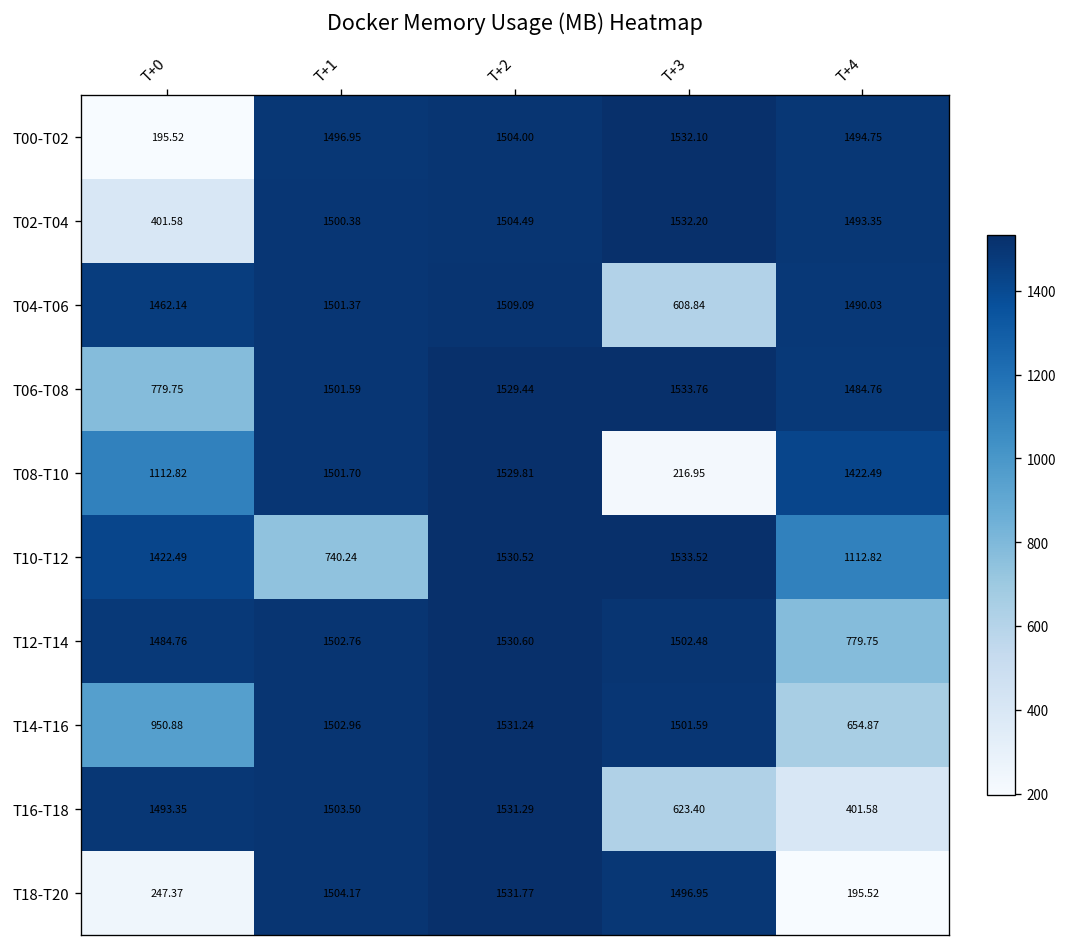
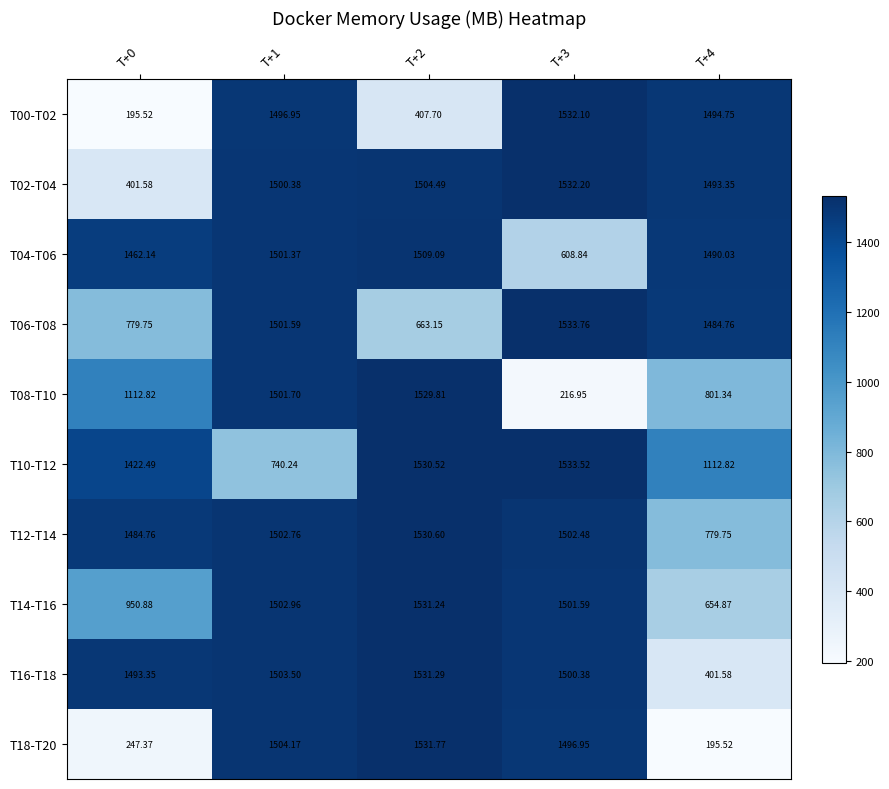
  {
    "T00-T02": {
      "T+0": 195.52,
      "T+1": 1496.95,
-     "T+2": 1504.00,
+     "T+2": 407.70,
      "T+3": 1532.10,
      "T+4": 1494.75
    },
    "T02-T04": {
      "T+0": 401.58,
      "T+1": 1500.38,
      "T+2": 1504.49,
      "T+3": 1532.20,
      "T+4": 1493.35
    },
    "T04-T06": {
      "T+0": 1462.14,
      "T+1": 1501.37,
      "T+2": 1509.09,
      "T+3": 608.84,
      "T+4": 1490.03
    },
    "T06-T08": {
      "T+0": 779.75,
      "T+1": 1501.59,
-     "T+2": 1529.44,
+     "T+2": 663.15,
      "T+3": 1533.76,
      "T+4": 1484.76
    },
    "T08-T10": {
      "T+0": 1112.82,
      "T+1": 1501.70,
      "T+2": 1529.81,
      "T+3": 216.95,
-     "T+4": 1422.49
+     "T+4": 801.34
    },
    "T10-T12": {
      "T+0": 1422.49,
      "T+1": 740.24,
      "T+2": 1530.52,
      "T+3": 1533.52,
      "T+4": 1112.82
    },
    "T12-T14": {
      "T+0": 1484.76,
      "T+1": 1502.76,
      "T+2": 1530.60,
      "T+3": 1502.48,
      "T+4": 779.75
    },
    "T14-T16": {
      "T+0": 950.88,
      "T+1": 1502.96,
      "T+2": 1531.24,
      "T+3": 1501.59,
      "T+4": 654.87
    },
    "T16-T18": {
      "T+0": 1493.35,
      "T+1": 1503.50,
      "T+2": 1531.29,
-     "T+3": 623.40,
+     "T+3": 1500.38,
      "T+4": 401.58
    },
    "T18-T20": {
      "T+0": 247.37,
      "T+1": 1504.17,
      "T+2": 1531.77,
      "T+3": 1496.95,
      "T+4": 195.52
    }
  }
